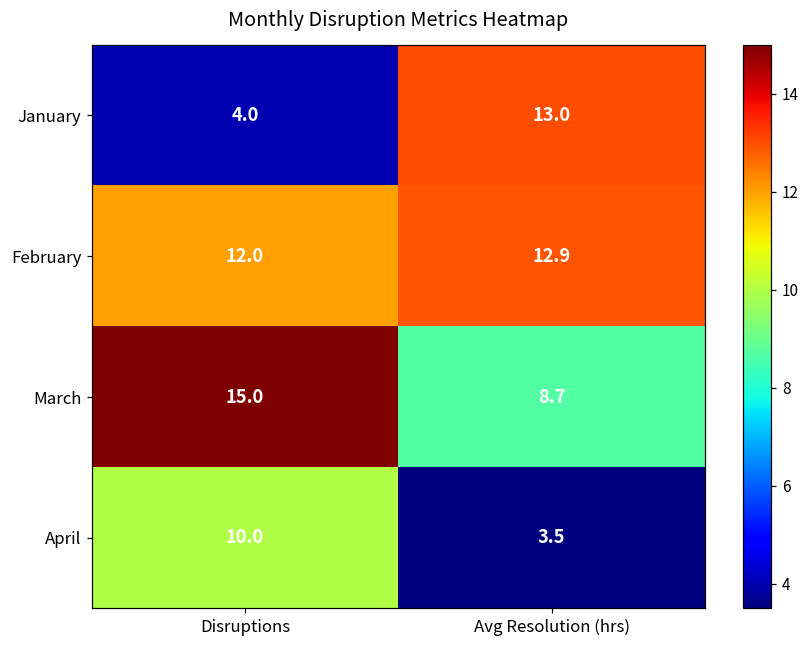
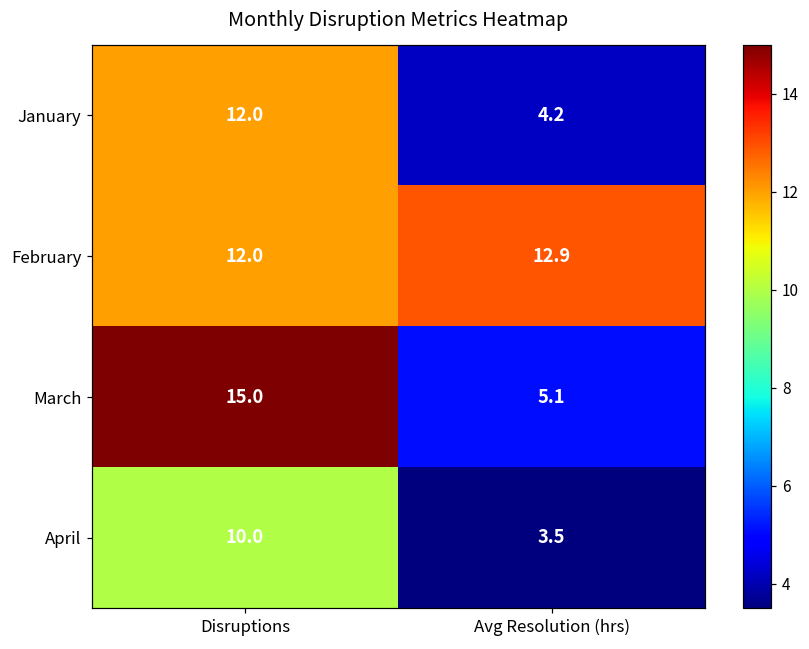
  {
    "January": {
-     "Disruptions": 4.0,
-     "Avg Resolution (hrs)": 13.0
+     "Disruptions": 12.0,
+     "Avg Resolution (hrs)": 4.2
    },
    "February": {
      "Disruptions": 12.0,
      "Avg Resolution (hrs)": 12.9
    },
    "March": {
      "Disruptions": 15.0,
-     "Avg Resolution (hrs)": 8.7
+     "Avg Resolution (hrs)": 5.1
    },
    "April": {
      "Disruptions": 10.0,
      "Avg Resolution (hrs)": 3.5
    }
  }
